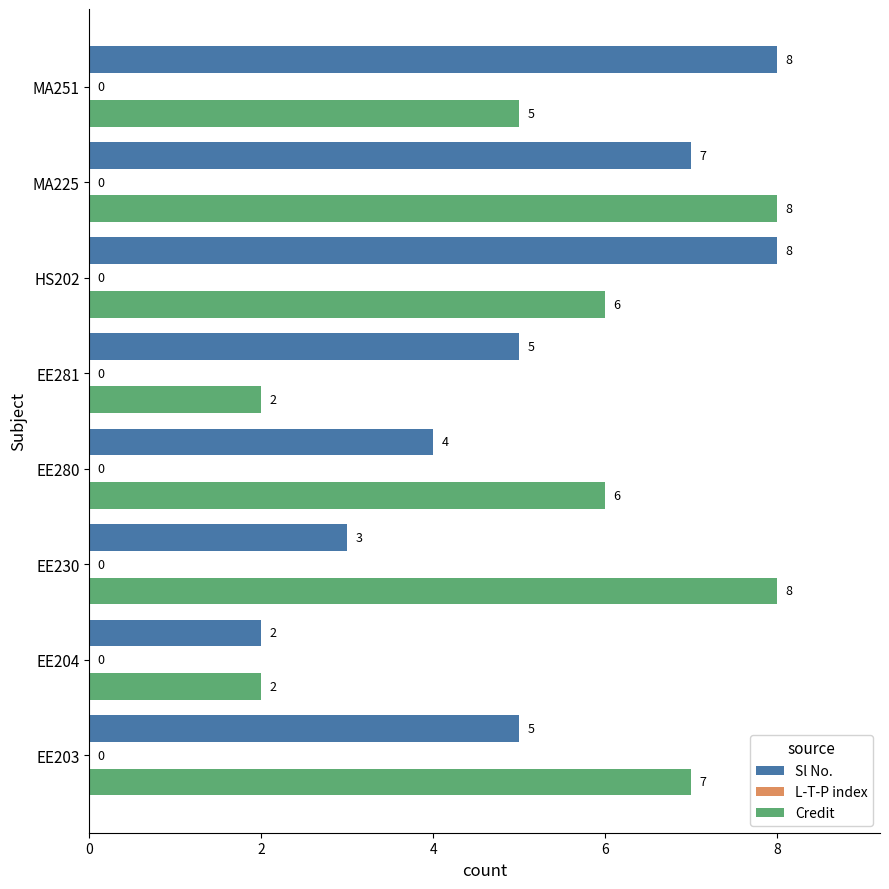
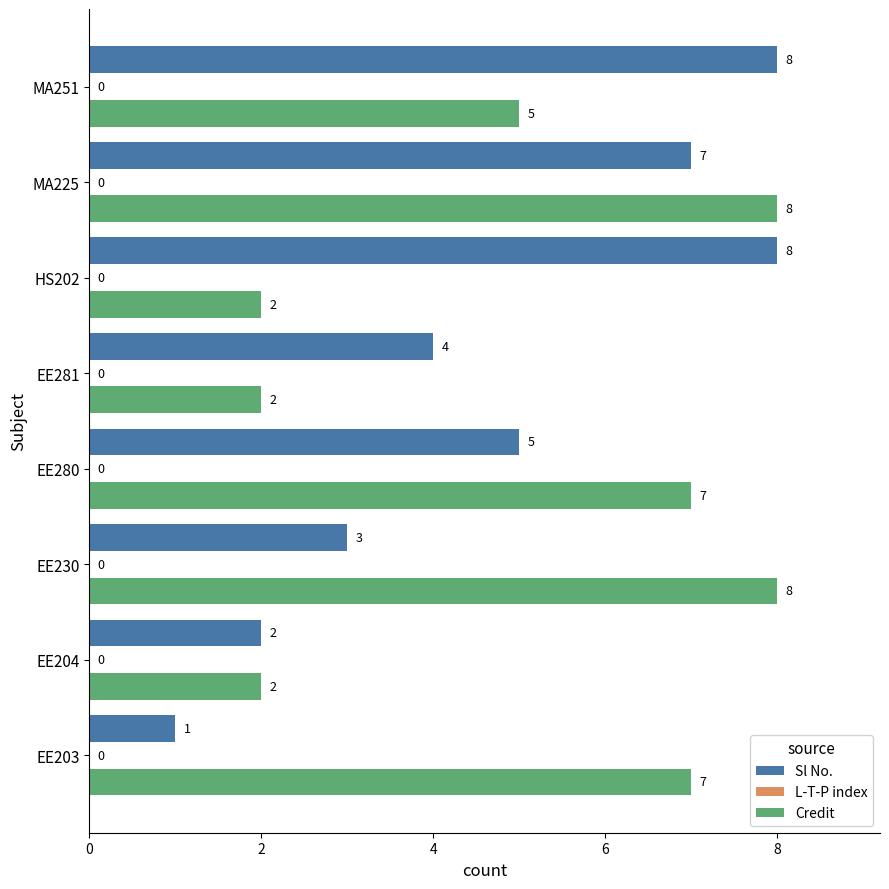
  {
    "Sl No.": {
      "MA251": 8,
      "MA225": 7,
      "HS202": 8,
-     "EE281": 5,
-     "EE280": 4,
+     "EE281": 4,
+     "EE280": 5,
      "EE230": 3,
      "EE204": 2,
-     "EE203": 5
+     "EE203": 1
    },
    "L-T-P index": {
      "MA251": 0,
      "MA225": 0,
      "HS202": 0,
      "EE281": 0,
      "EE280": 0,
      "EE230": 0,
      "EE204": 0,
      "EE203": 0
    },
    "Credit": {
      "MA251": 5,
      "MA225": 8,
-     "HS202": 6,
+     "HS202": 2,
      "EE281": 2,
-     "EE280": 6,
+     "EE280": 7,
      "EE230": 8,
      "EE204": 2,
      "EE203": 7
    }
  }
